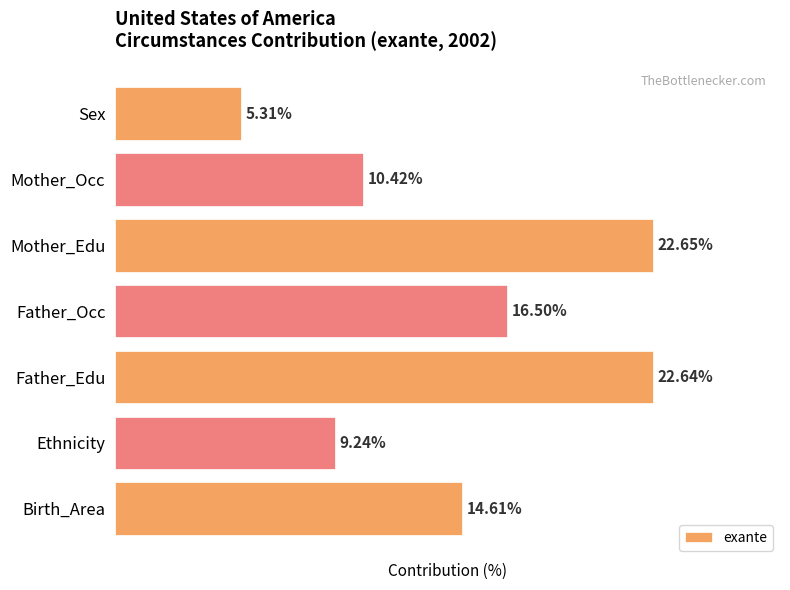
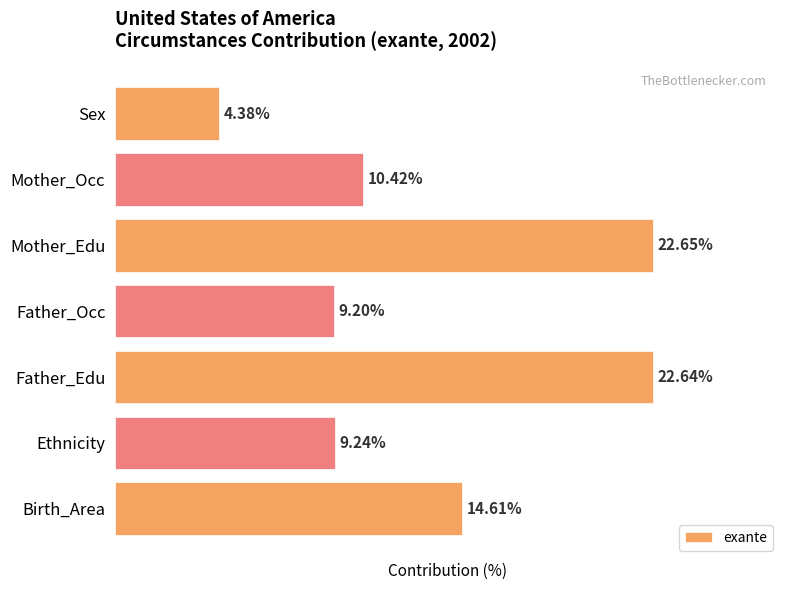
  {
-   "Sex": "5.31%",
+   "Sex": "4.38%",
    "Mother_Occ": "10.42%",
    "Mother_Edu": "22.65%",
-   "Father_Occ": "16.50%",
+   "Father_Occ": "9.20%",
    "Father_Edu": "22.64%",
    "Ethnicity": "9.24%",
    "Birth_Area": "14.61%"
  }
